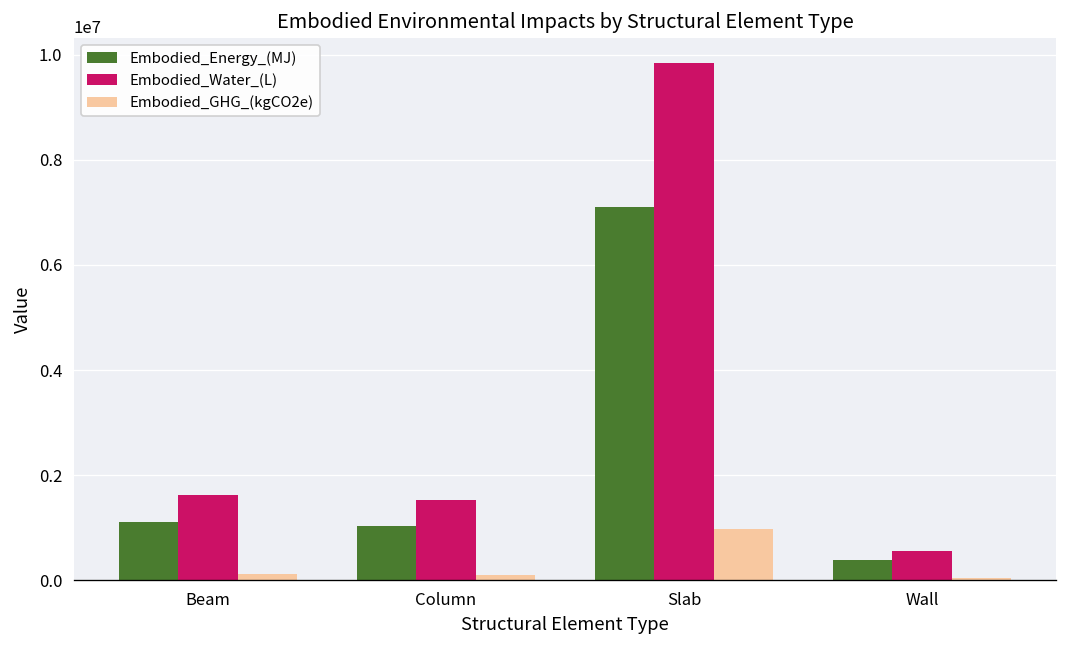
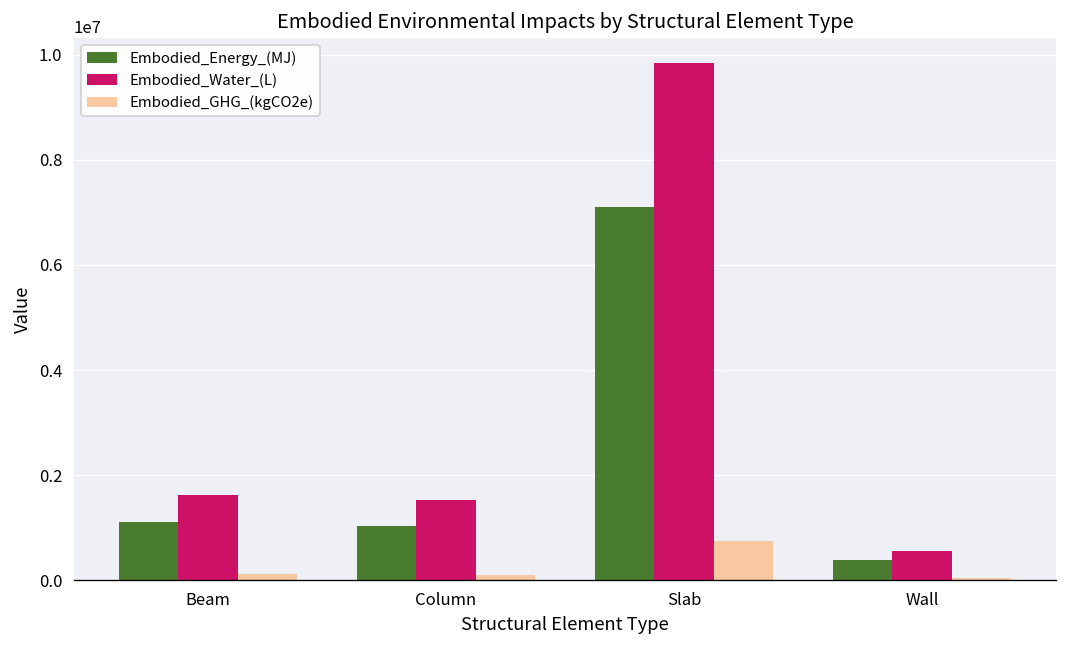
  {
    "Embodied_Energy_(MJ)": {
      "Beam": 1100000,
      "Column": 1000000,
      "Slab": 7100000,
      "Wall": 400000
    },
    "Embodied_Water_(L)": {
      "Beam": 1600000,
      "Column": 1500000,
      "Slab": 9800000,
      "Wall": 600000
    },
    "Embodied_GHG_(kgCO2e)": {
      "Beam": 100000,
      "Column": 100000,
-     "Slab": 1000000
+     "Slab": 700000
    }
  }
